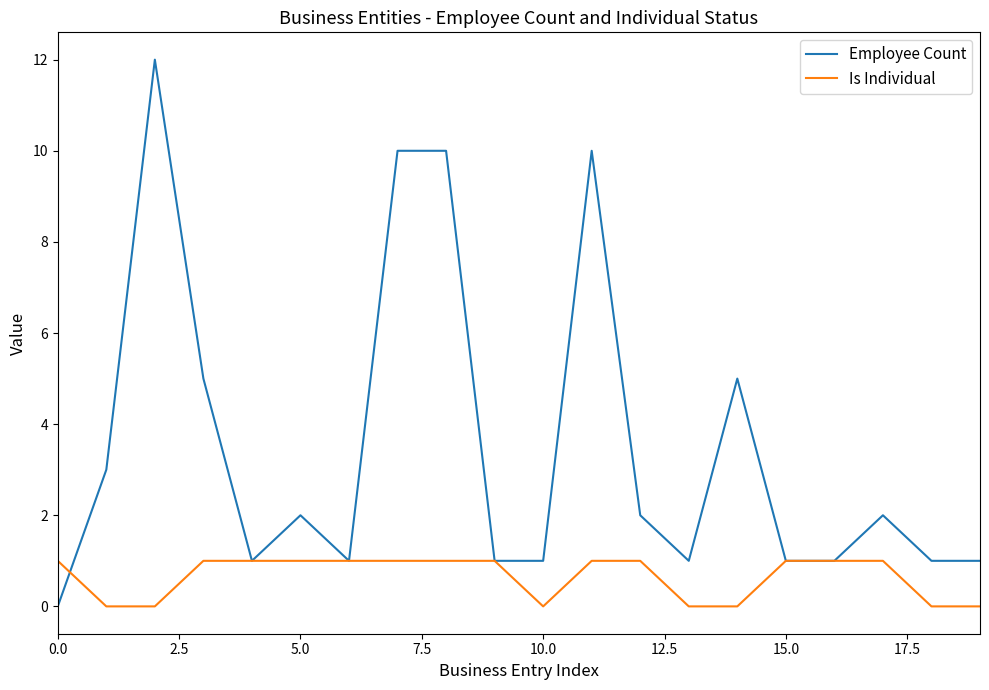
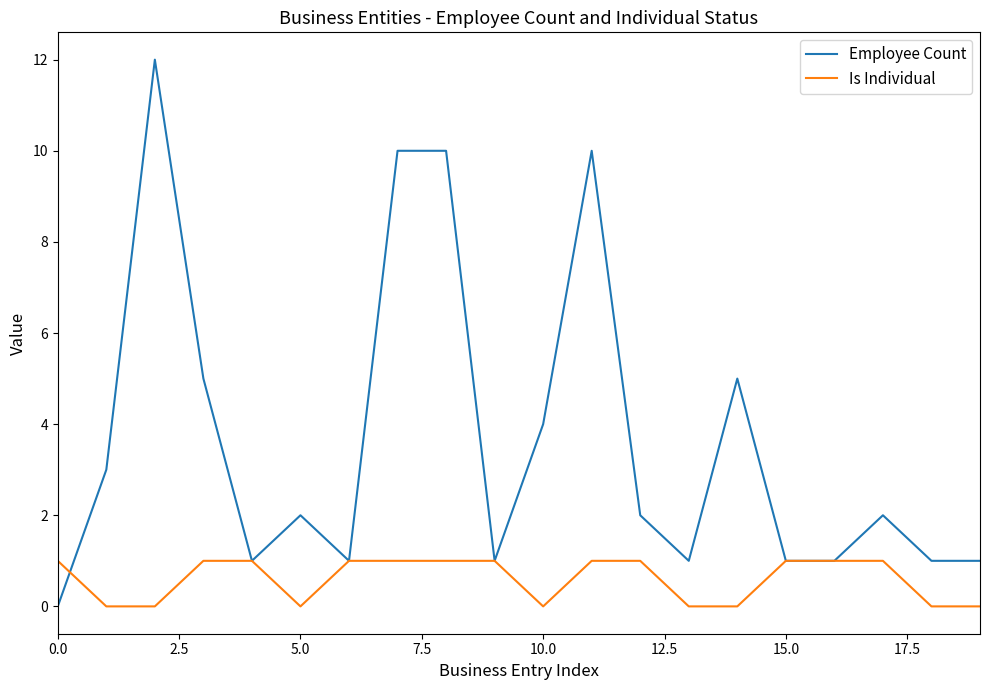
  {
    "Employee Count": {
      "0.0": 0,
      "5.0": 2,
-     "10.0": 1
+     "10.0": 4
    },
    "Is Individual": {
      "0.0": 1,
-     "5.0": 1,
+     "5.0": 0,
      "10.0": 0
    }
  }
